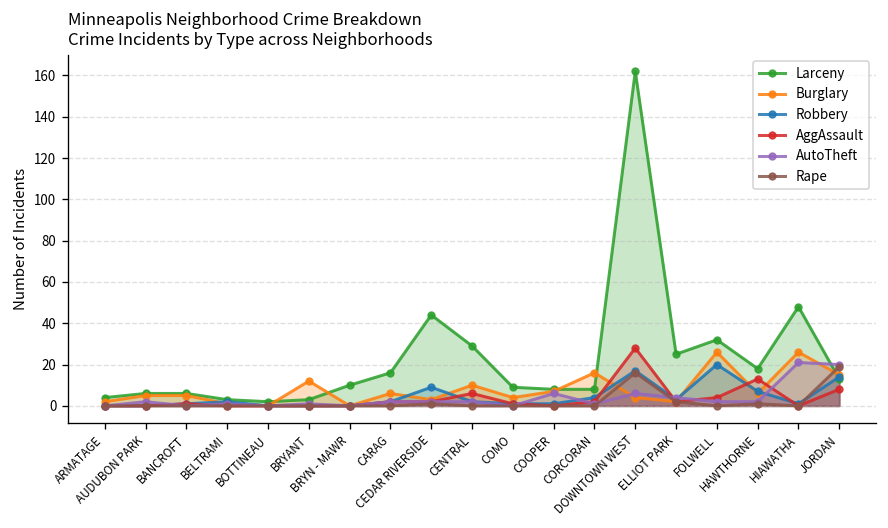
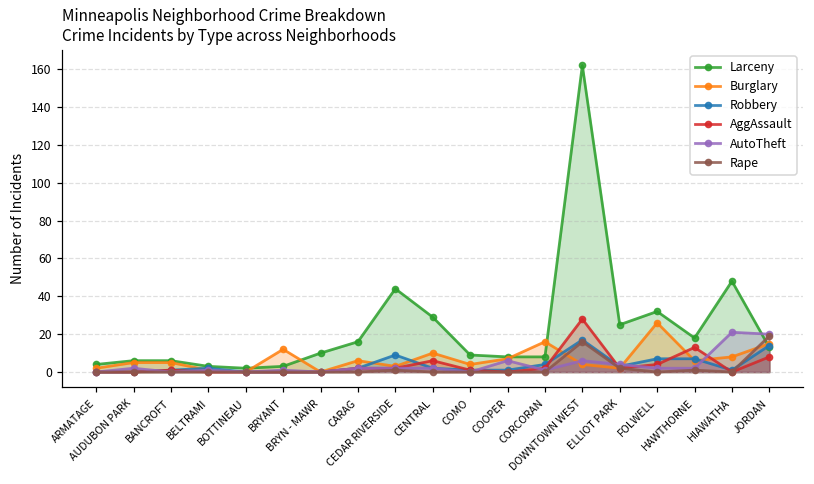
  {
    "Larceny": {
      "ARMATAGE": 4,
      "BOTTINEAU": 2,
      "BRYANT": 3,
      "BRYN - MAWR": 10,
      "CARAG": 16,
      "CEDAR RIVERSIDE": 44,
      "CENTRAL": 29,
      "COMO": 9,
      "CORCORAN": 8,
      "DOWNTOWN WEST": 162,
      "ELLIOT PARK": 25,
      "FOLWELL": 32,
      "HAWTHORNE": 18,
      "HIAWATHA": 48
    },
    "Burglary": {
      "ARMATAGE": 2,
      "BRYANT": 12,
      "CARAG": 6,
      "CENTRAL": 10,
      "COMO": 4,
      "CORCORAN": 16,
      "DOWNTOWN WEST": 4,
      "FOLWELL": 26,
-     "HIAWATHA": 26
+     "HIAWATHA": 8
    },
    "Robbery": {
      "CEDAR RIVERSIDE": 9,
      "CORCORAN": 4,
-     "FOLWELL": 20
+     "FOLWELL": 7
    },
    "AggAssault": {
      "CENTRAL": 6,
      "DOWNTOWN WEST": 28,
      "FOLWELL": 4,
      "HAWTHORNE": 13,
      "JORDAN": 8
    },
    "AutoTheft": {
      "AUDUBON PARK": 2,
      "DOWNTOWN WEST": 6,
      "FOLWELL": 2,
      "HIAWATHA": 21
    },
    "Rape": {
      "CARAG": 0,
      "CENTRAL": 0,
      "FOLWELL": 0
    }
  }
